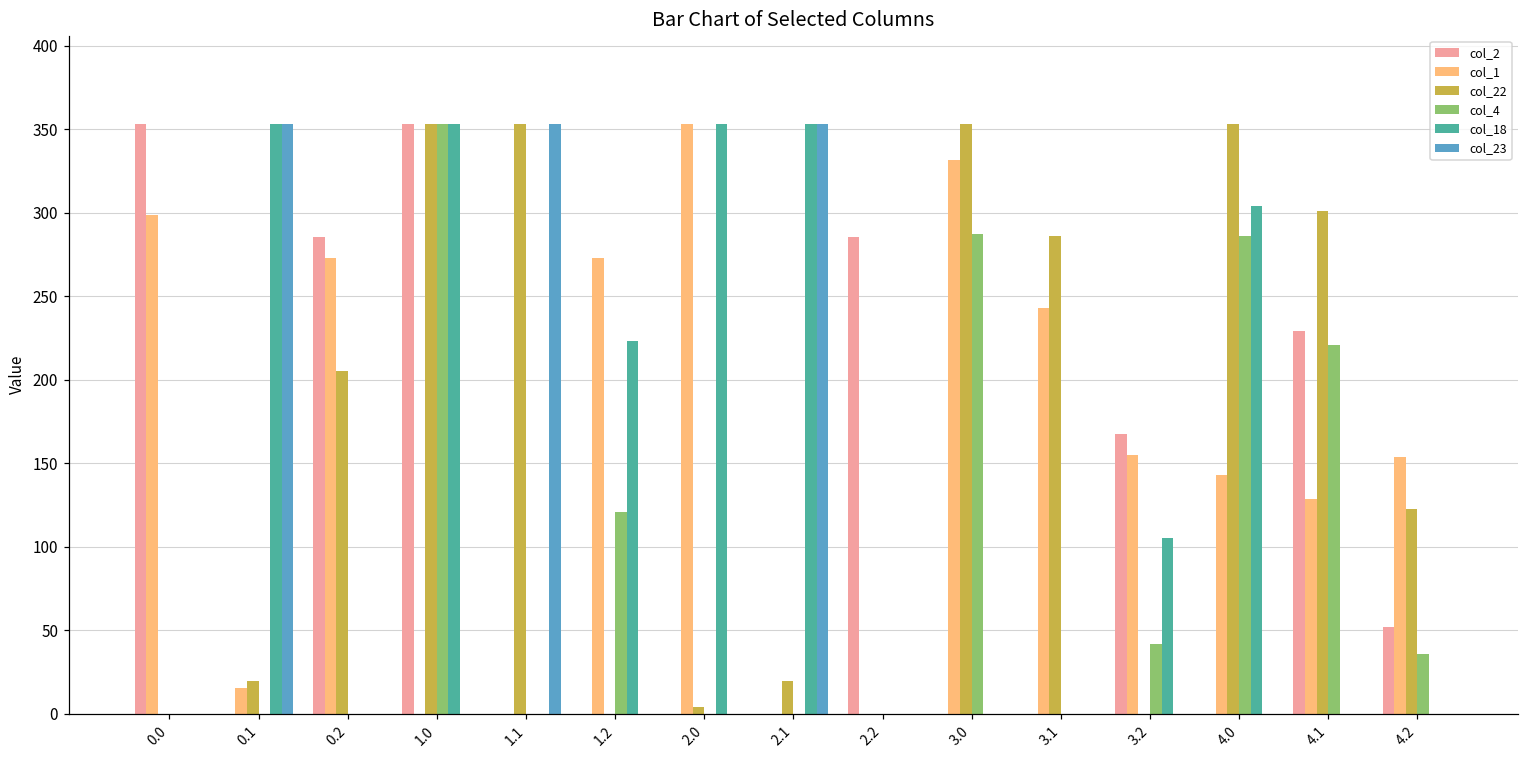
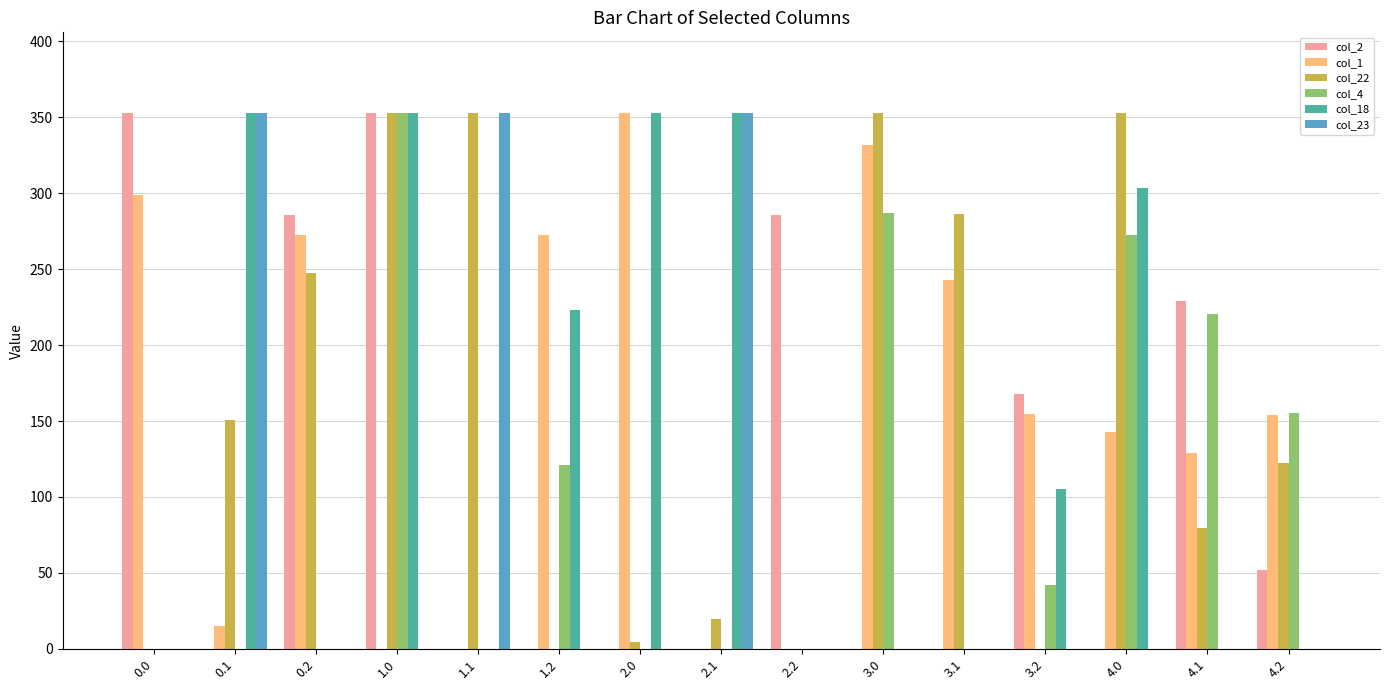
  {
    "col_22": {
      "0.0": 0,
-     "0.1": 20,
-     "0.2": 205,
+     "0.1": 151,
+     "0.2": 247,
      "1.0": 353,
      "1.1": 353,
      "1.2": 0,
      "2.0": 4,
      "2.1": 20,
      "2.2": 0,
      "3.0": 353,
      "3.1": 286,
      "3.2": 0,
      "4.0": 353,
-     "4.1": 301,
+     "4.1": 79,
      "4.2": 122
    },
    "col_4": {
      "0.0": 0,
      "0.1": 0,
      "0.2": 0,
      "1.0": 353,
      "1.1": 0,
      "1.2": 121,
      "2.0": 0,
      "2.1": 0,
      "2.2": 0,
      "3.0": 287,
      "3.1": 0,
      "3.2": 42,
-     "4.0": 286,
+     "4.0": 272,
      "4.1": 221,
-     "4.2": 36
+     "4.2": 155
    }
  }
